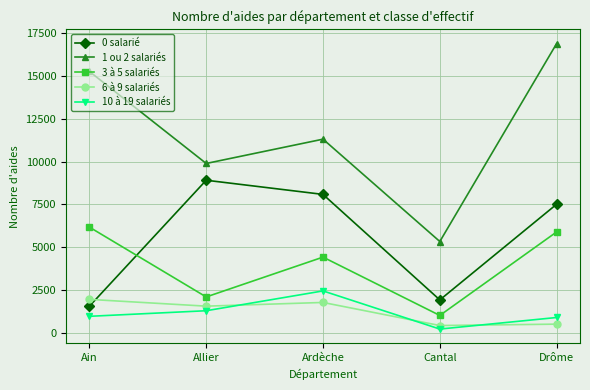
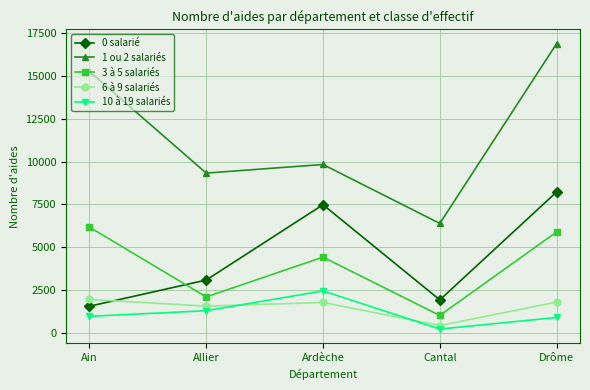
  {
    "0 salarié": {
      "Ain": 1600,
-     "Allier": 8900,
-     "Ardèche": 8100,
+     "Allier": 3100,
+     "Ardèche": 7500,
      "Cantal": 1900,
-     "Drôme": 7500
+     "Drôme": 8200
    },
    "1 ou 2 salariés": {
-     "Allier": 9900,
-     "Ardèche": 11300,
-     "Cantal": 5300,
+     "Allier": 9300,
+     "Ardèche": 9800,
+     "Cantal": 6400,
      "Drôme": 16900
    },
    "3 à 5 salariés": {
      "Ain": 6200,
      "Allier": 2100,
      "Ardèche": 4400,
      "Cantal": 1000,
      "Drôme": 5900
    },
    "6 à 9 salariés": {
      "Ain": 2000,
      "Allier": 1600,
      "Ardèche": 1800,
      "Cantal": 400,
-     "Drôme": 500
+     "Drôme": 1800
    },
    "10 à 19 salariés": {
      "Ain": 1000,
      "Allier": 1300,
      "Ardèche": 2400,
      "Cantal": 200,
      "Drôme": 900
    }
  }
